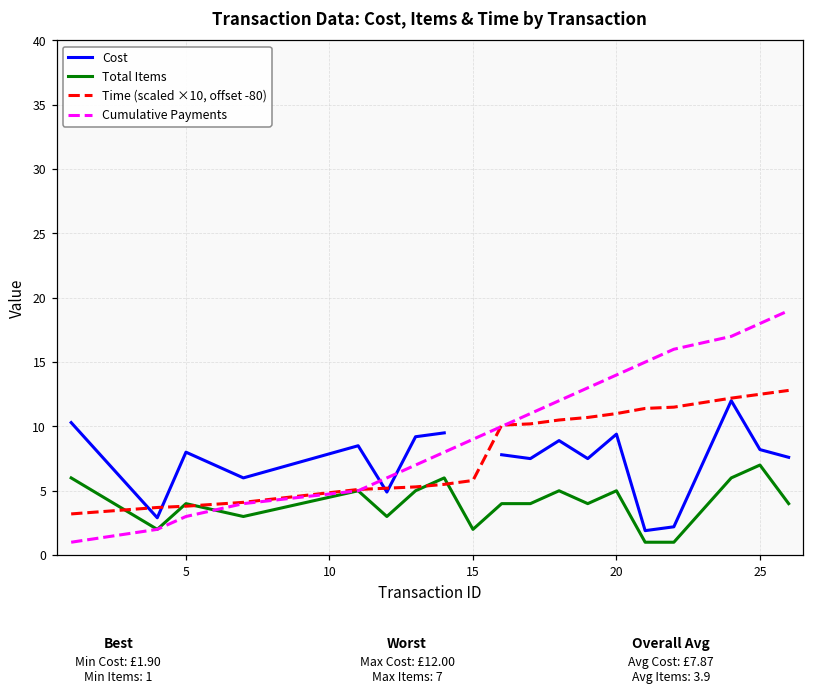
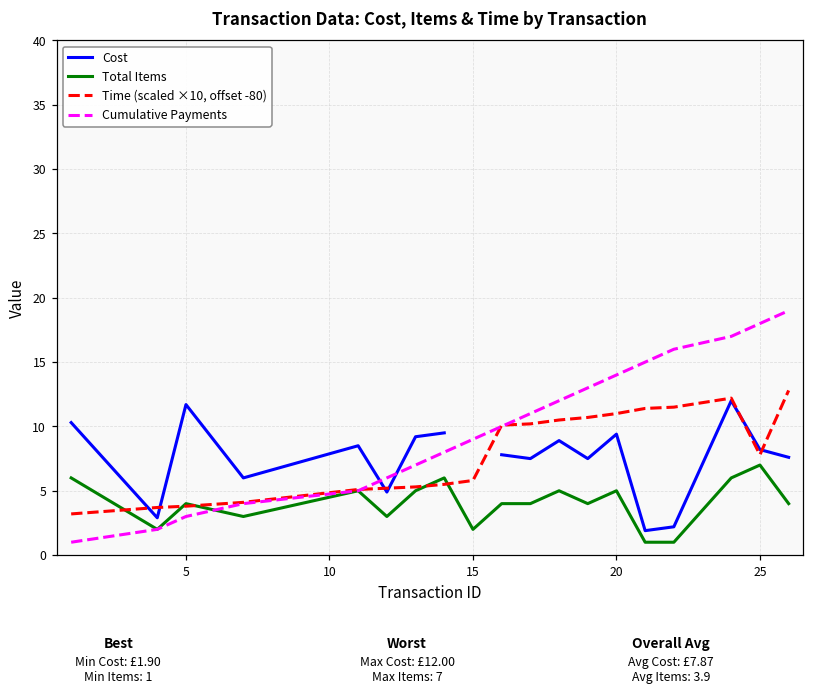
  {
    "Cost": {
-     "5": 8.0,
+     "5": 11.7,
      "20": 9.4,
      "25": 8.2
    },
    "Total Items": {
      "15": 2.0,
      "20": 5.0,
      "25": 7.0
    },
    "Time (scaled ×10, offset -80)": {
      "15": 5.8,
      "20": 11.0,
-     "25": 12.5
+     "25": 7.8
    },
    "Cumulative Payments": {
      "5": 3.0,
      "15": 9.0,
      "20": 14.0,
      "25": 18.0
    }
  }
